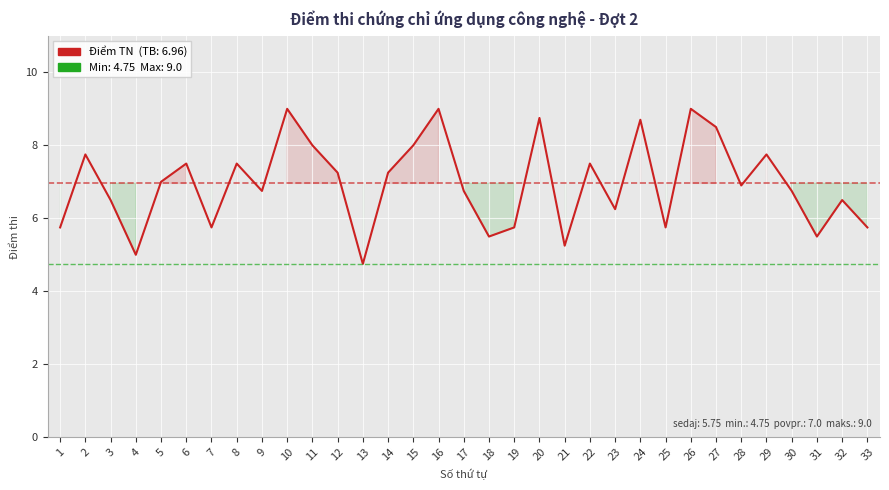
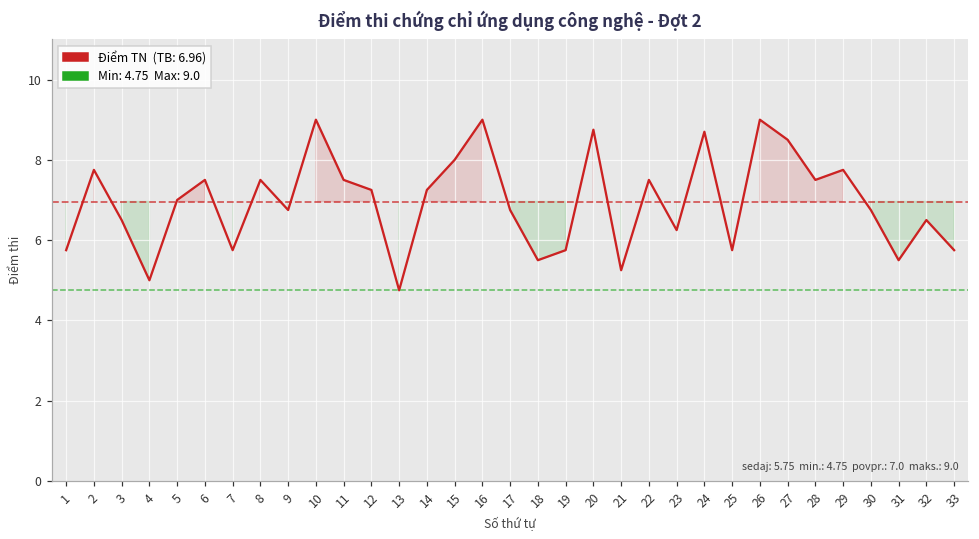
  {
    "1": 5.8,
    "2": 7.8,
    "3": 6.5,
    "4": 5.0,
    "5": 7.0,
    "6": 7.5,
    "7": 5.8,
    "8": 7.5,
    "9": 6.8,
    "10": 9.0,
-   "11": 8.0,
+   "11": 7.5,
    "12": 7.3,
    "13": 4.8,
    "14": 7.3,
    "15": 8.0,
    "16": 9.0,
    "17": 6.8,
    "18": 5.5,
    "19": 5.8,
    "20": 8.8,
    "21": 5.3,
    "22": 7.5,
    "23": 6.3,
    "24": 8.7,
    "25": 5.8,
    "26": 9.0,
    "27": 8.5,
-   "28": 6.9,
+   "28": 7.5,
    "29": 7.8,
    "30": 6.8,
    "31": 5.5,
    "32": 6.5,
    "33": 5.8
  }
